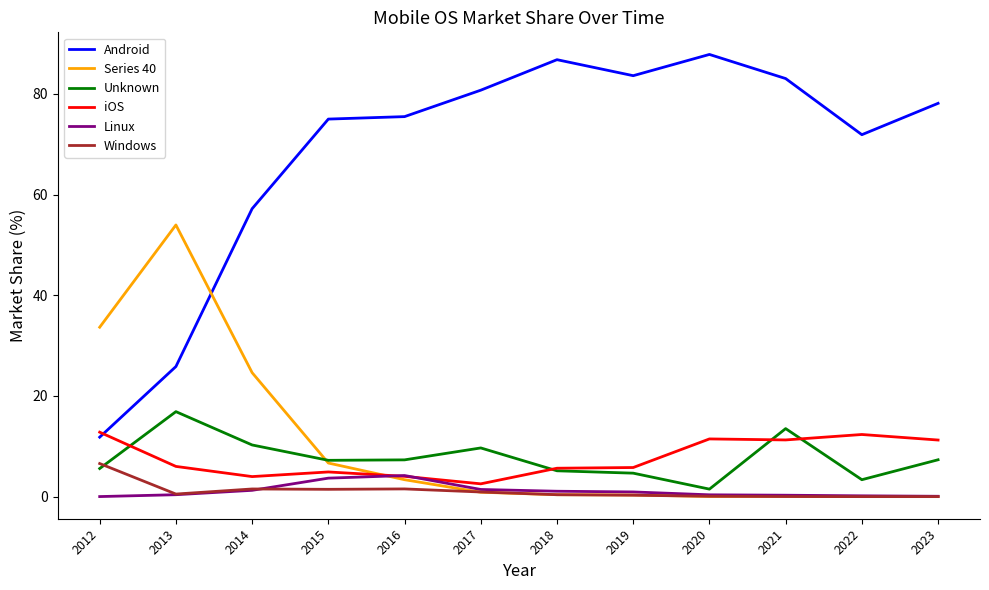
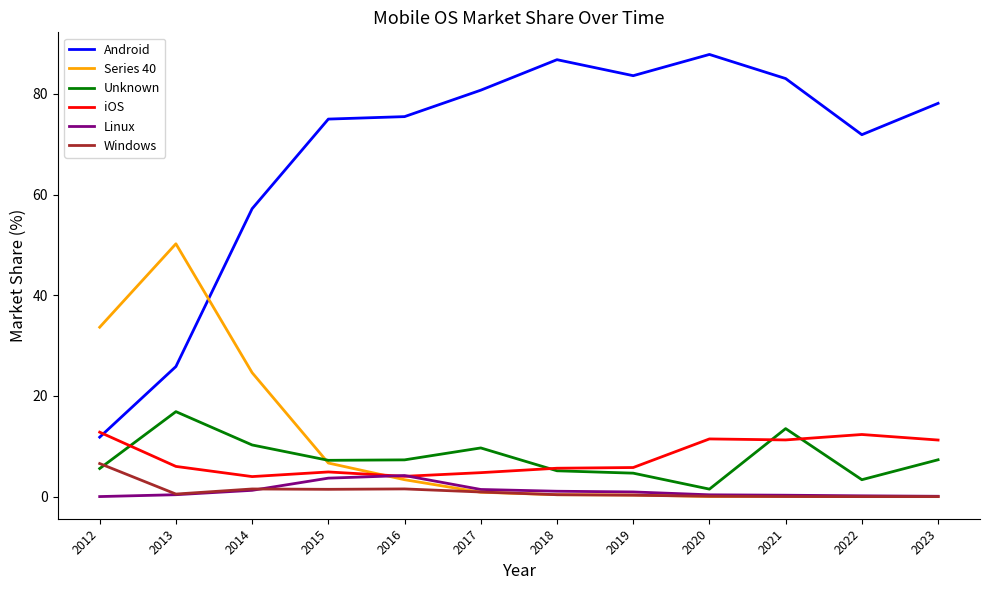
  {
    "Android": {
      "2012": 12,
      "2013": 26,
      "2014": 57,
      "2015": 75,
      "2016": 75,
      "2017": 81,
      "2018": 87,
      "2019": 84,
      "2020": 88,
      "2021": 83,
      "2022": 72,
      "2023": 78
    },
    "Series 40": {
      "2012": 34,
-     "2013": 54,
+     "2013": 50,
      "2014": 25,
      "2015": 7,
      "2016": 3
    },
    "Unknown": {
      "2012": 6,
      "2013": 17,
      "2014": 10,
      "2015": 7,
      "2016": 7,
      "2017": 10,
      "2018": 5,
      "2019": 5,
      "2020": 2,
      "2021": 14,
      "2022": 3,
      "2023": 7
    },
    "iOS": {
      "2012": 13,
      "2013": 6,
      "2014": 4,
      "2015": 5,
-     "2017": 3,
+     "2017": 5,
      "2018": 6,
      "2019": 6,
      "2020": 11,
      "2021": 11,
      "2022": 12,
      "2023": 11
    },
    "Linux": {
      "2012": 0,
      "2015": 4,
      "2018": 1,
      "2019": 1
    },
    "Windows": {
      "2012": 7,
      "2015": 1,
      "2016": 2
    }
  }
